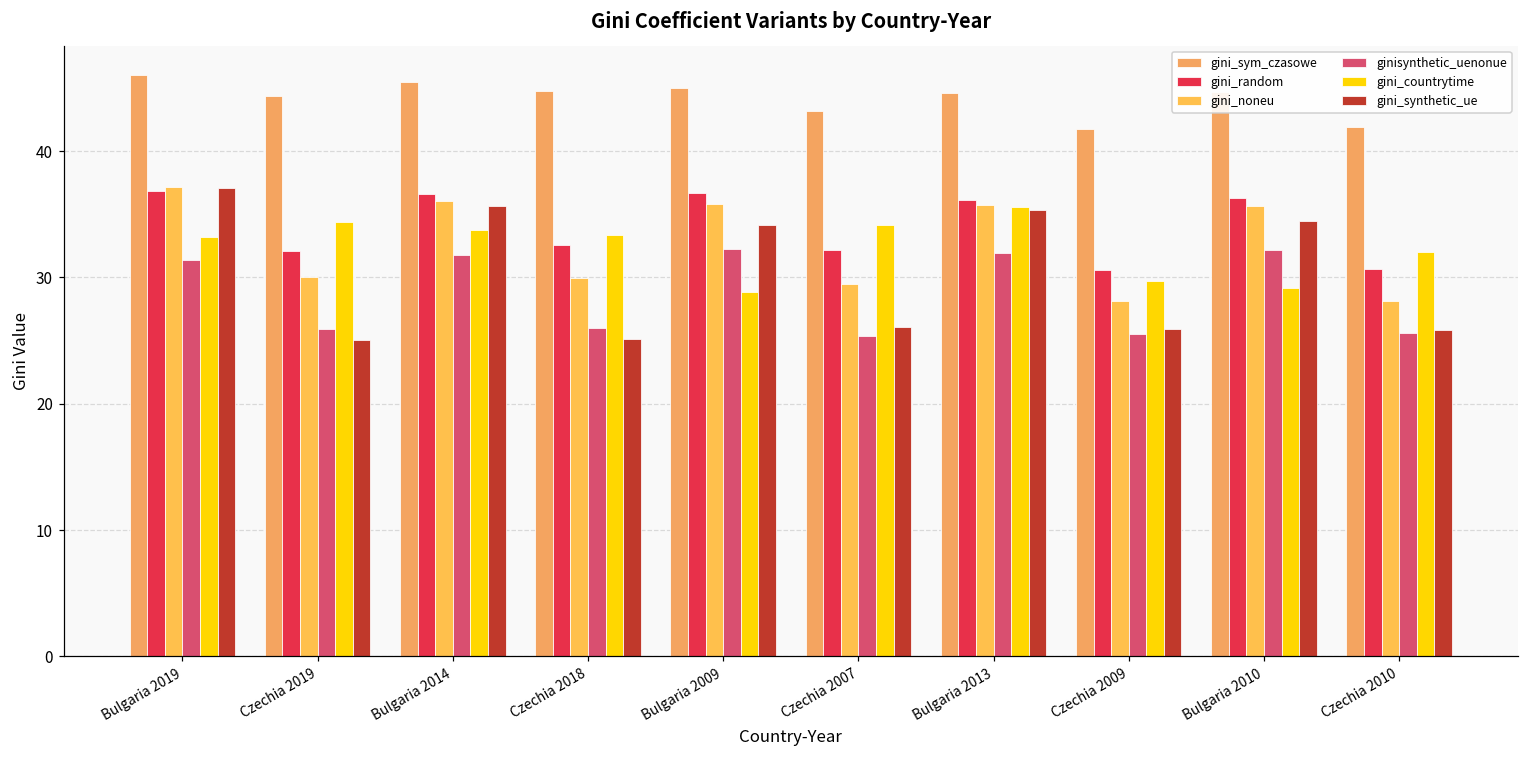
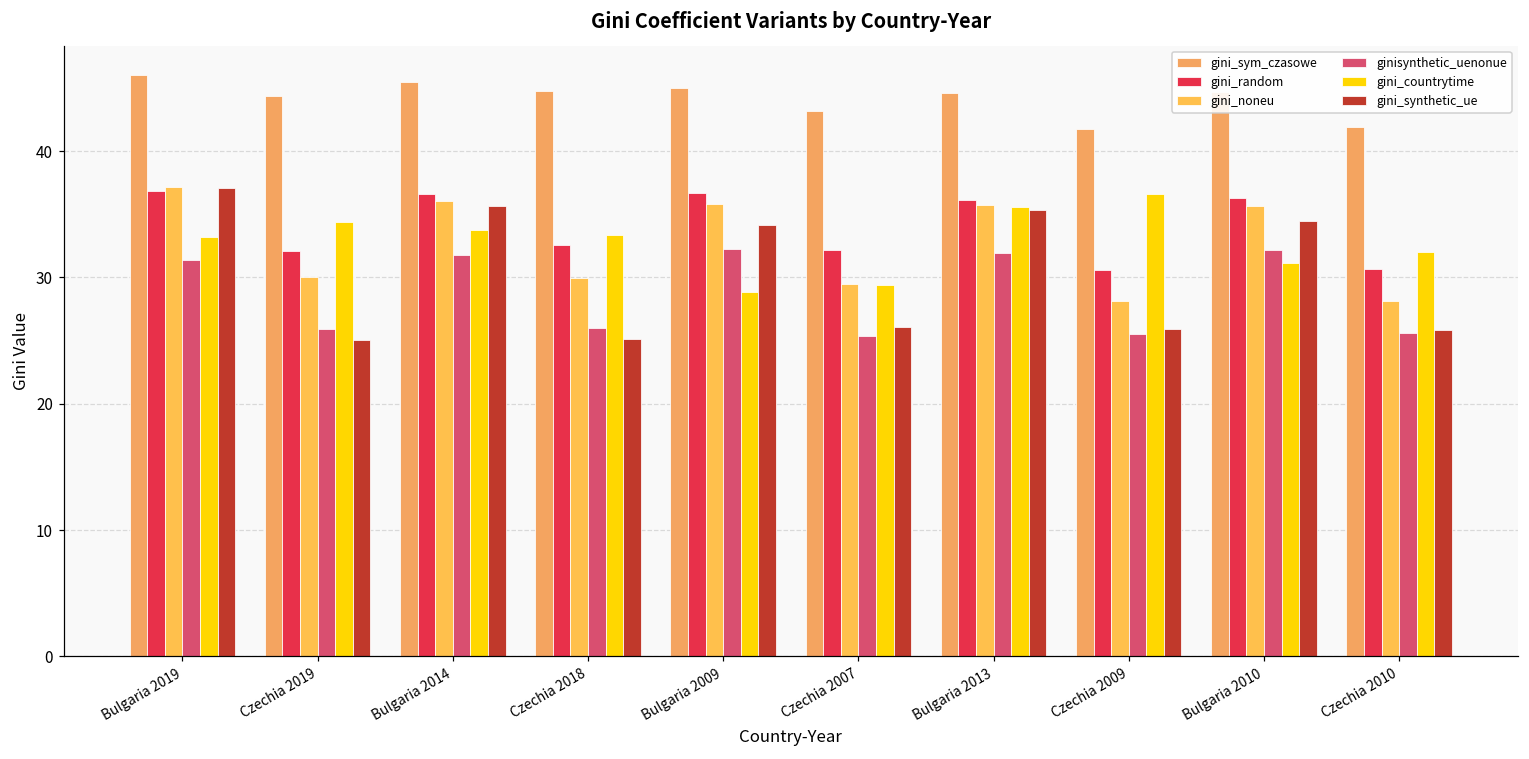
  {
    "gini_countrytime": {
      "Bulgaria 2019": 33.2,
      "Czechia 2019": 34.4,
      "Bulgaria 2014": 33.8,
      "Czechia 2018": 33.4,
      "Bulgaria 2009": 28.8,
-     "Czechia 2007": 34.2,
+     "Czechia 2007": 29.4,
      "Bulgaria 2013": 35.6,
-     "Czechia 2009": 29.7,
-     "Bulgaria 2010": 29.1,
+     "Czechia 2009": 36.6,
+     "Bulgaria 2010": 31.1,
      "Czechia 2010": 32.0
    }
  }
